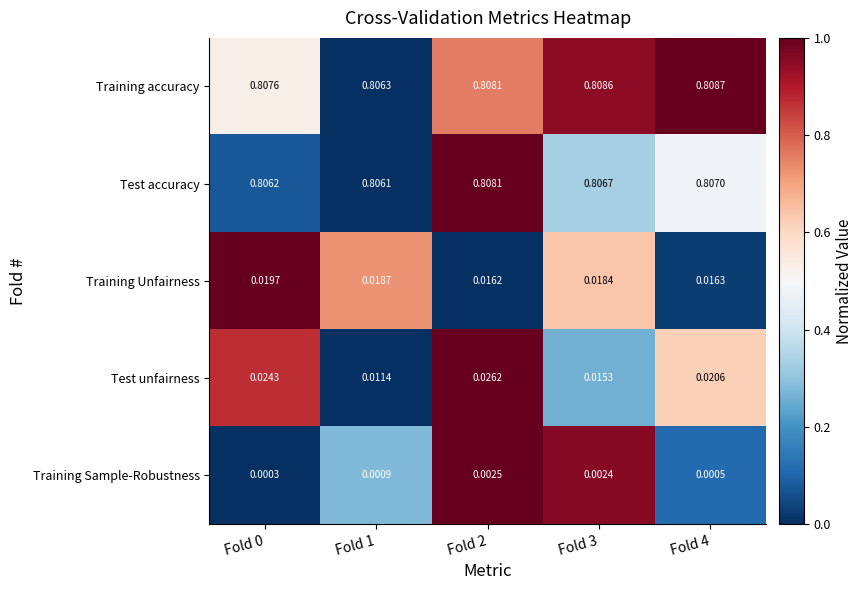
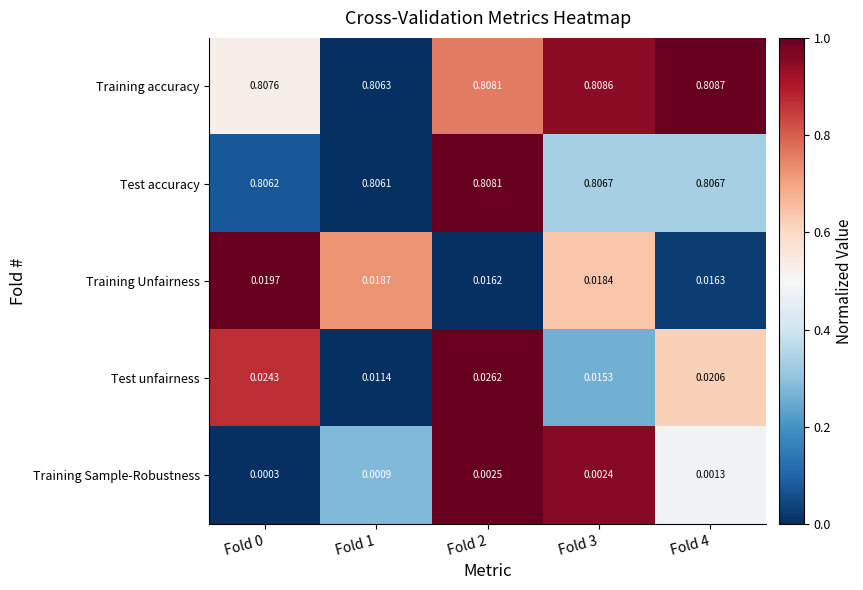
  {
    "Training accuracy": {
      "Fold 0": 0.8076,
      "Fold 1": 0.8063,
      "Fold 2": 0.8081,
      "Fold 3": 0.8086,
      "Fold 4": 0.8087
    },
    "Test accuracy": {
      "Fold 0": 0.8062,
      "Fold 1": 0.8061,
      "Fold 2": 0.8081,
      "Fold 3": 0.8067,
-     "Fold 4": 0.8070
+     "Fold 4": 0.8067
    },
    "Training Unfairness": {
      "Fold 0": 0.0197,
      "Fold 1": 0.0187,
      "Fold 2": 0.0162,
      "Fold 3": 0.0184,
      "Fold 4": 0.0163
    },
    "Test unfairness": {
      "Fold 0": 0.0243,
      "Fold 1": 0.0114,
      "Fold 2": 0.0262,
      "Fold 3": 0.0153,
      "Fold 4": 0.0206
    },
    "Training Sample-Robustness": {
      "Fold 0": 0.0003,
      "Fold 1": 0.0009,
      "Fold 2": 0.0025,
      "Fold 3": 0.0024,
-     "Fold 4": 0.0005
+     "Fold 4": 0.0013
    }
  }
